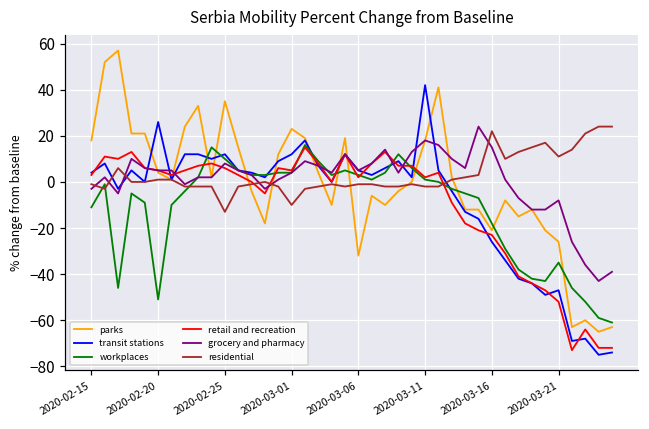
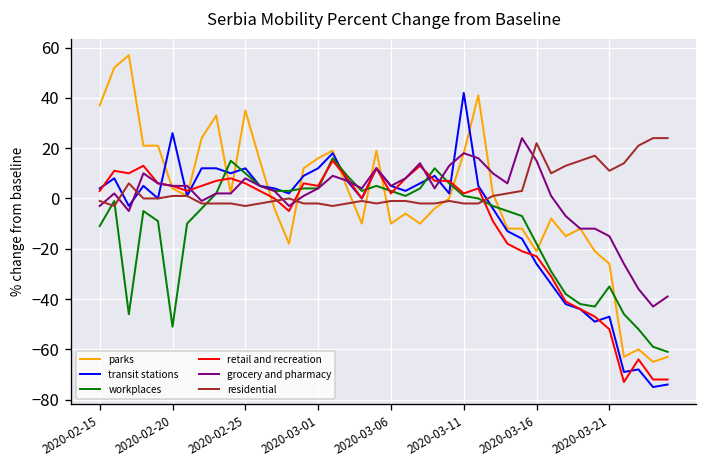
  {
    "parks": {
-     "2020-02-15": 18,
+     "2020-02-15": 37,
      "2020-02-25": 35,
-     "2020-03-01": 23,
-     "2020-03-06": -32,
+     "2020-03-01": 16,
+     "2020-03-06": -10,
      "2020-03-16": -21,
      "2020-03-21": -26
    },
    "transit stations": {
      "2020-02-20": 26,
      "2020-02-25": 12,
      "2020-03-01": 12,
      "2020-03-11": 42,
      "2020-03-16": -26,
      "2020-03-21": -47
    },
    "workplaces": {
      "2020-02-15": -11,
      "2020-02-20": -51,
      "2020-02-25": 10,
      "2020-03-16": -18,
      "2020-03-21": -35
    },
    "retail and recreation": {
      "2020-02-25": 6,
      "2020-03-16": -23,
      "2020-03-21": -52
    },
    "grocery and pharmacy": {
      "2020-02-15": -3,
      "2020-02-25": 8,
      "2020-03-16": 15,
-     "2020-03-21": -8
+     "2020-03-21": -15
    },
    "residential": {
      "2020-02-15": -1,
      "2020-02-20": 1,
-     "2020-02-25": -13,
-     "2020-03-01": -10,
+     "2020-02-25": -3,
+     "2020-03-01": -2,
      "2020-03-06": -1,
      "2020-03-11": -2,
      "2020-03-16": 22,
      "2020-03-21": 11
    }
  }
